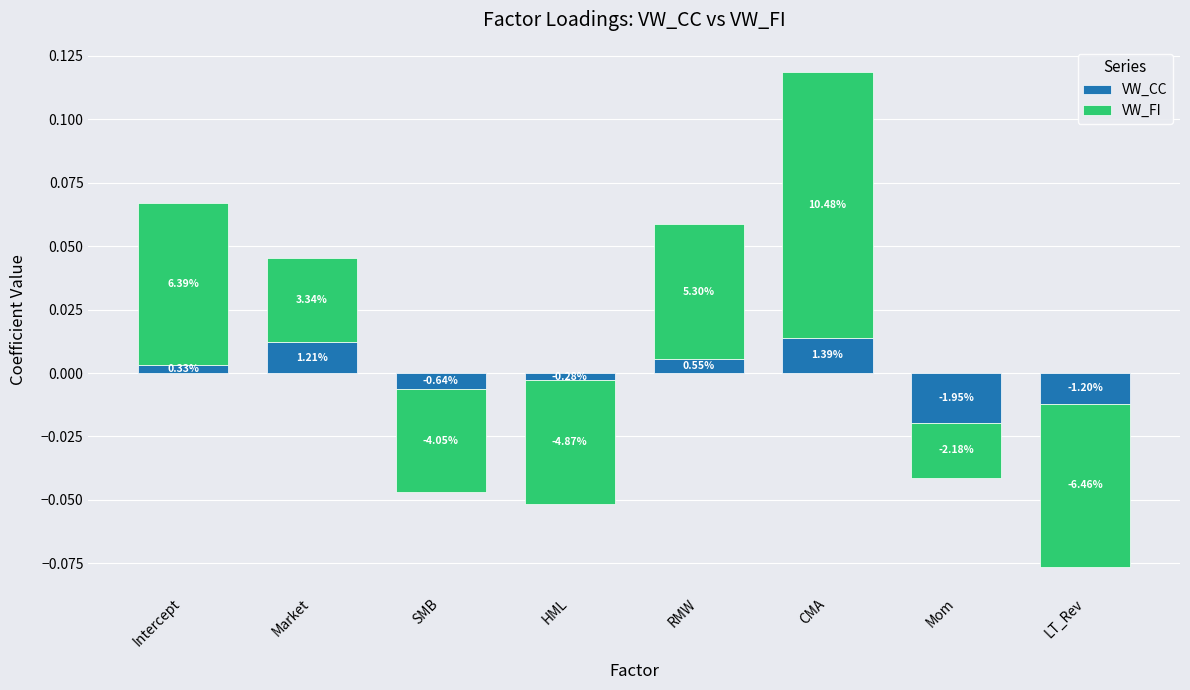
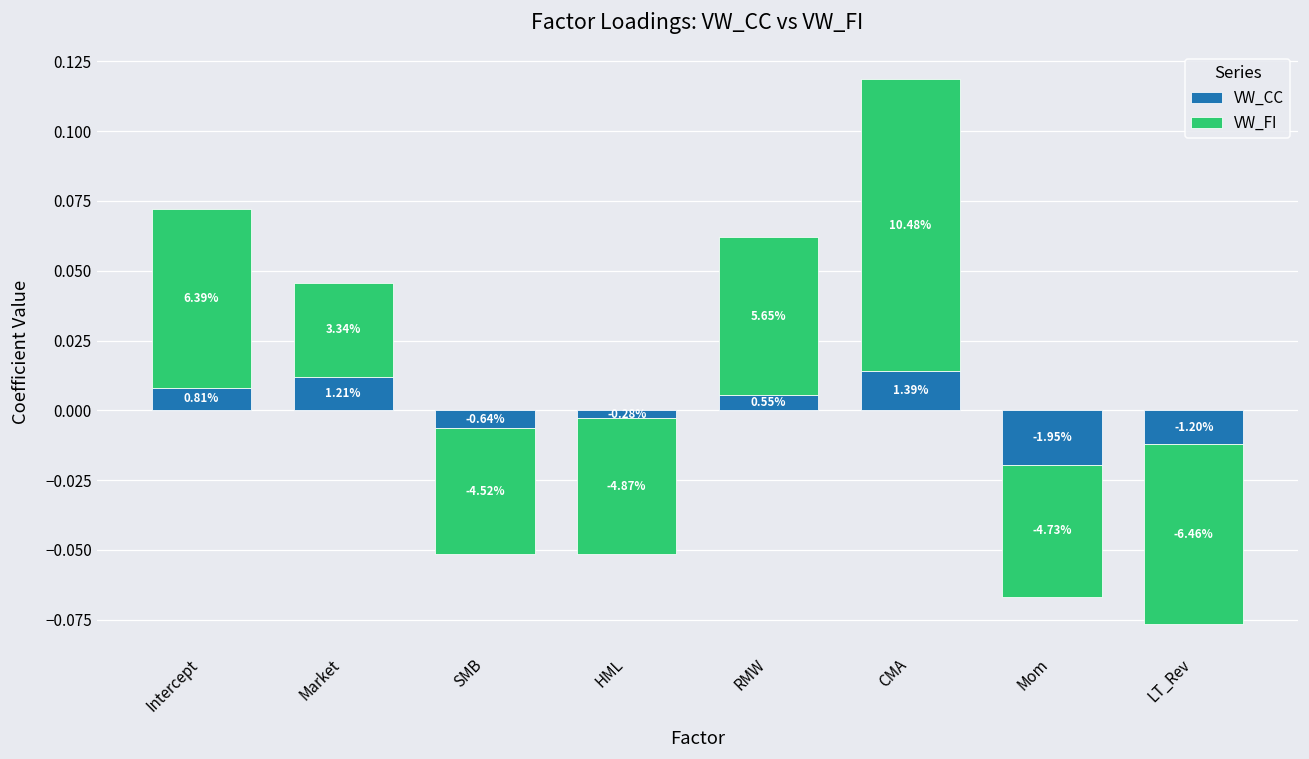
  {
    "VW_CC": {
-     "Intercept": "0.33%",
+     "Intercept": "0.81%",
      "Market": "1.21%",
      "SMB": "-0.64%",
      "HML": "-0.28%",
      "RMW": "0.55%",
      "CMA": "1.39%",
      "Mom": "-1.95%",
      "LT_Rev": "-1.20%"
    },
    "VW_FI": {
      "Intercept": "6.39%",
      "Market": "3.34%",
-     "SMB": "-4.05%",
+     "SMB": "-4.52%",
      "HML": "-4.87%",
-     "RMW": "5.30%",
+     "RMW": "5.65%",
      "CMA": "10.48%",
-     "Mom": "-2.18%",
+     "Mom": "-4.73%",
      "LT_Rev": "-6.46%"
    }
  }
